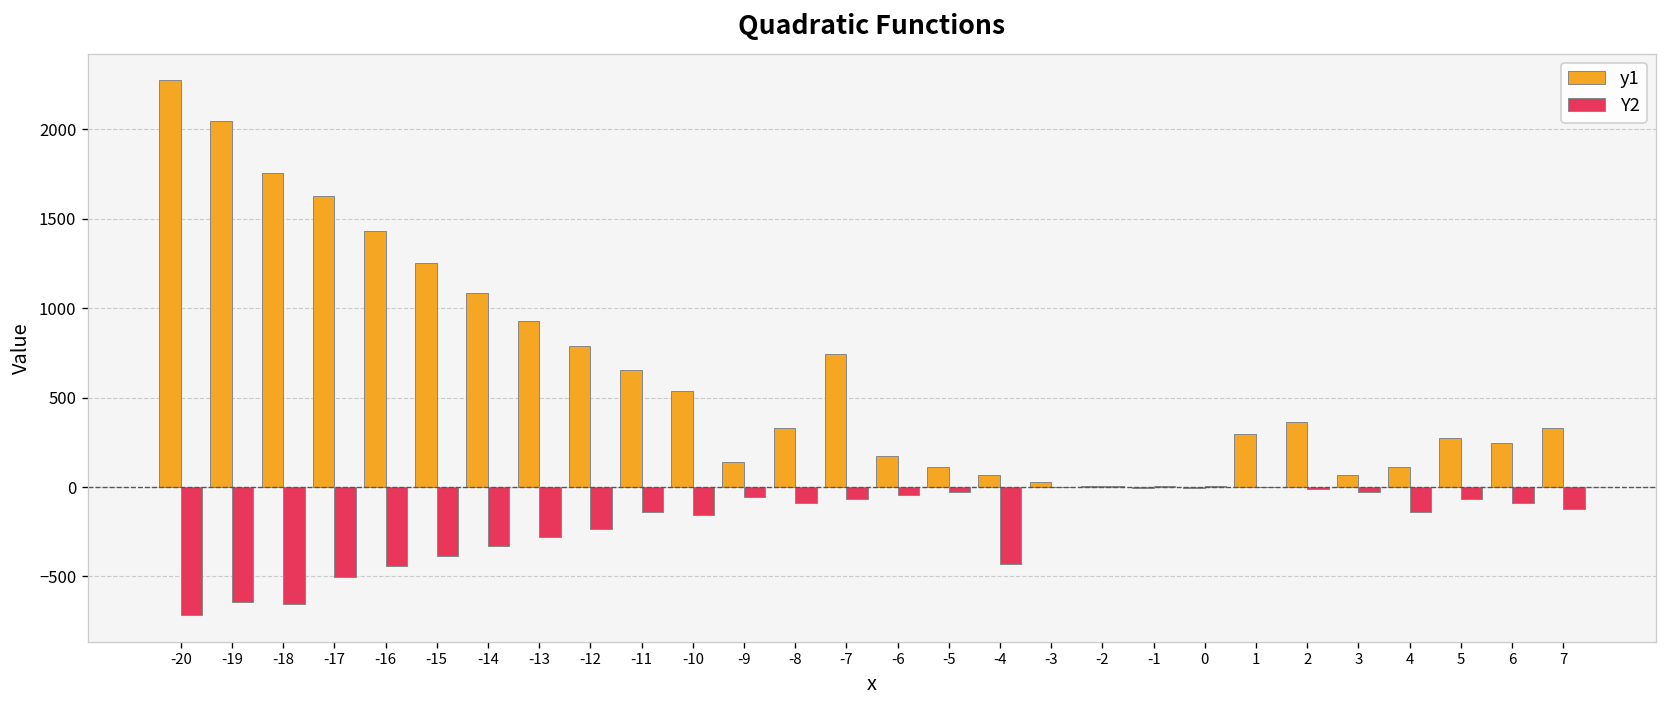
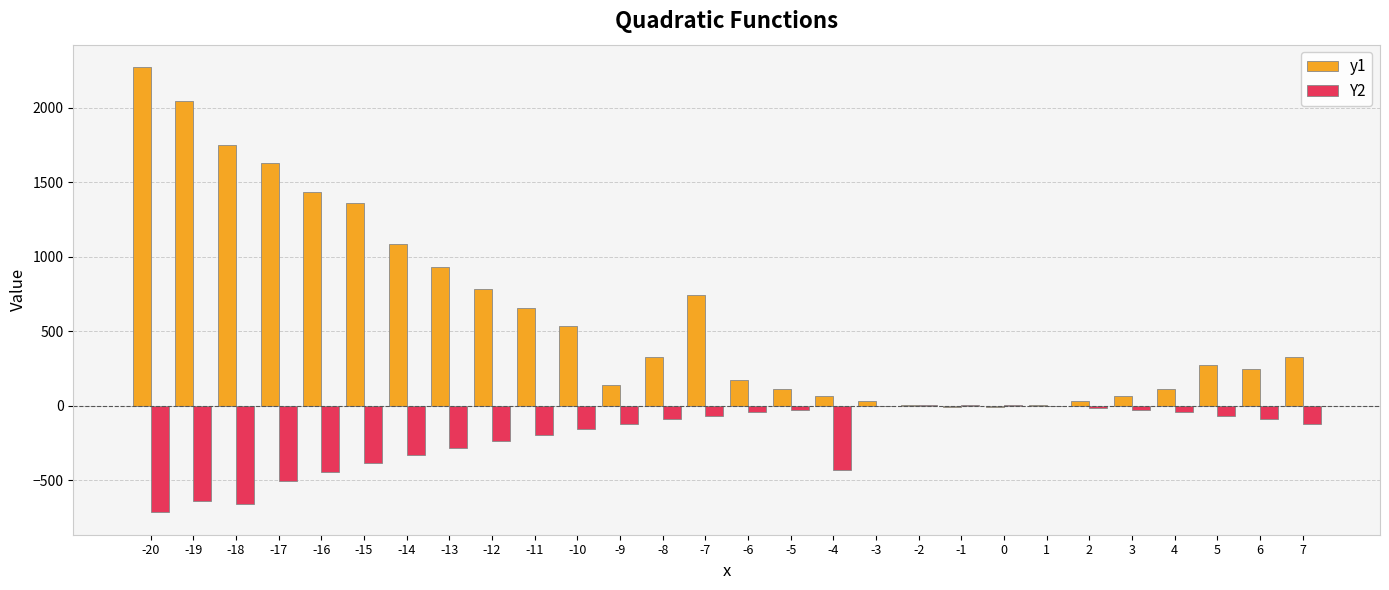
  {
    "y1": {
      "-20": 2280,
      "-19": 2050,
      "-18": 1750,
      "-17": 1630,
      "-16": 1440,
-     "-15": 1260,
+     "-15": 1360,
      "-14": 1090,
      "-13": 930,
      "-12": 790,
      "-11": 660,
      "-10": 540,
      "-9": 140,
      "-8": 330,
      "-7": 750,
      "-6": 180,
      "-5": 120,
      "-4": 70,
      "-3": 30,
-     "1": 300,
-     "2": 360,
+     "1": 10,
+     "2": 30,
      "3": 70,
      "4": 120,
      "5": 270,
      "6": 250,
      "7": 330
    },
    "Y2": {
      "-20": -720,
      "-19": -640,
      "-18": -660,
      "-17": -510,
      "-16": -440,
      "-15": -390,
      "-14": -330,
      "-13": -280,
      "-12": -240,
-     "-11": -140,
+     "-11": -190,
      "-10": -160,
-     "-9": -60,
+     "-9": -120,
      "-8": -90,
      "-7": -70,
      "-6": -40,
      "-5": -30,
      "-4": -430,
      "3": -30,
-     "4": -140,
+     "4": -40,
      "5": -70,
      "6": -90,
      "7": -120
    }
  }
